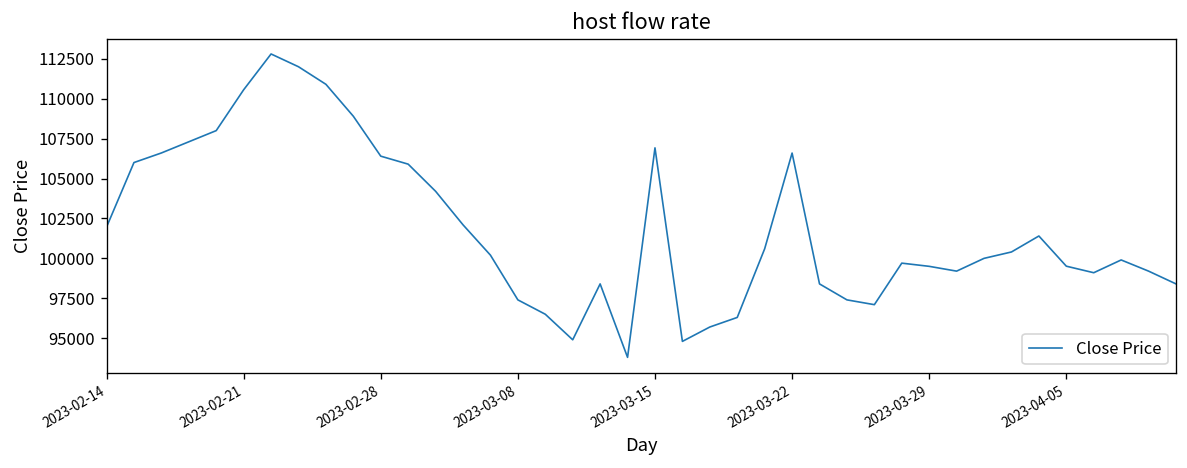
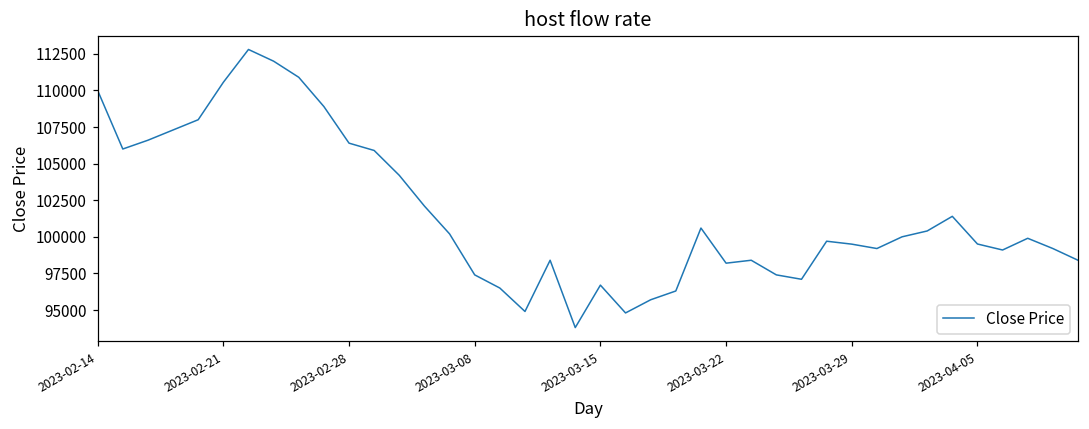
  {
-   "2023-02-14": 102000,
+   "2023-02-14": 110000,
    "2023-02-21": 110600,
    "2023-02-28": 106400,
    "2023-03-08": 97400,
-   "2023-03-15": 106900,
-   "2023-03-22": 106600,
+   "2023-03-15": 96700,
+   "2023-03-22": 98200,
    "2023-03-29": 99500,
    "2023-04-05": 99500
  }
